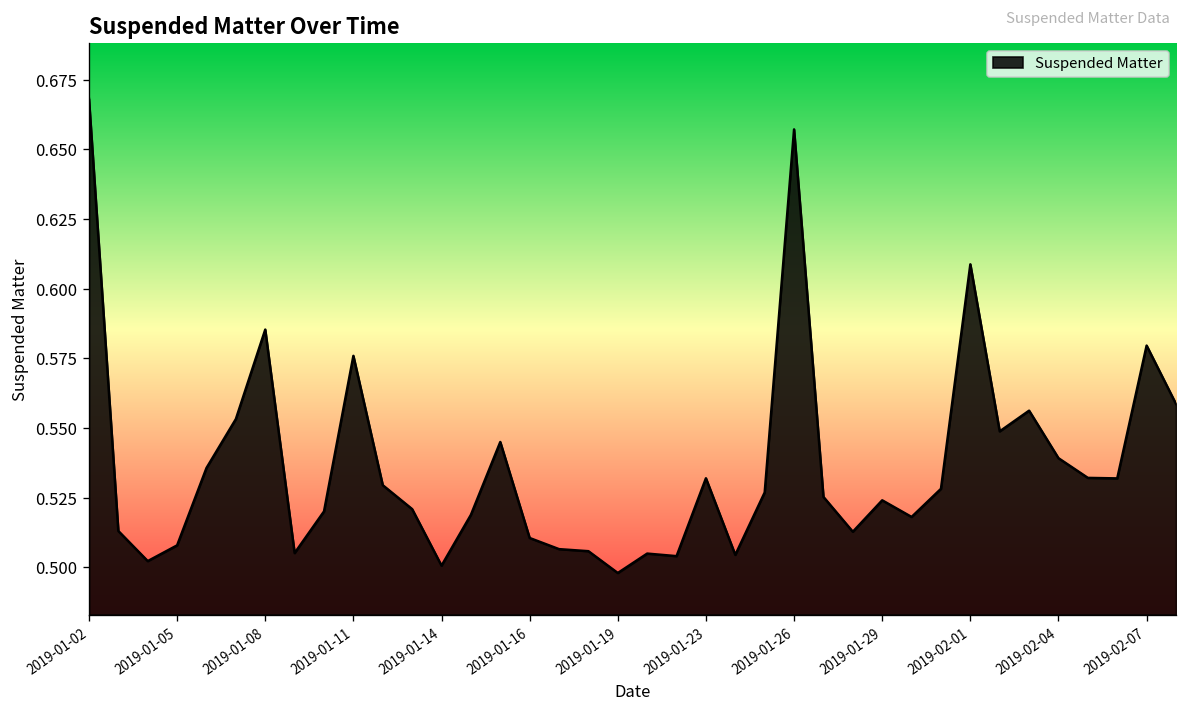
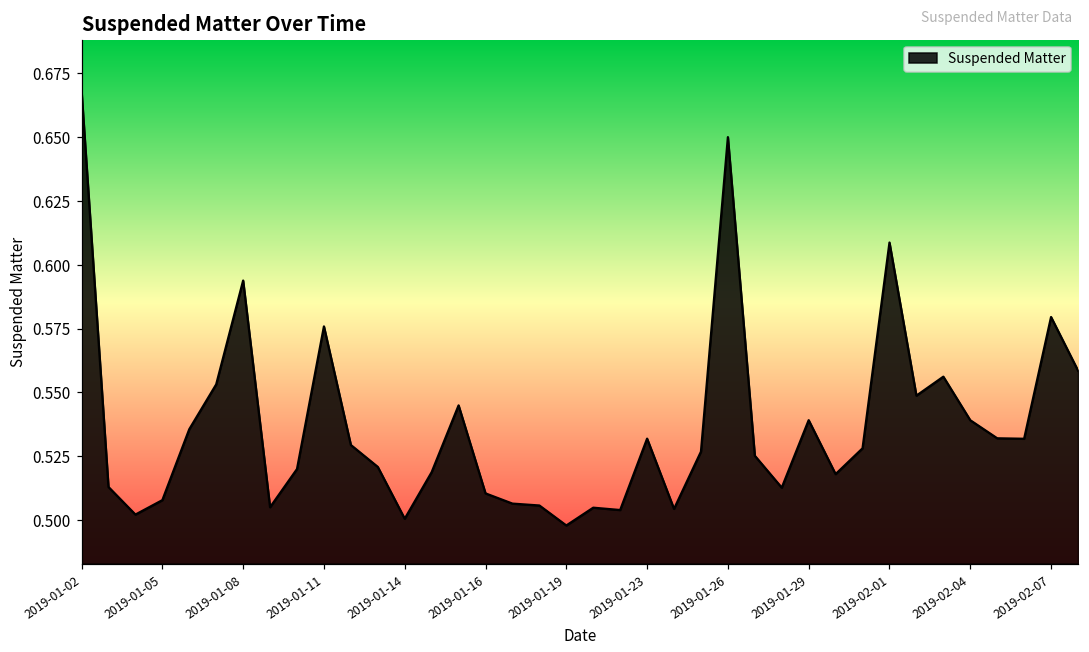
  {
    "2019-01-02": 0.668,
    "2019-01-05": 0.508,
-   "2019-01-08": 0.585,
+   "2019-01-08": 0.594,
    "2019-01-14": 0.501,
    "2019-01-16": 0.510,
-   "2019-01-26": 0.657,
-   "2019-01-29": 0.524,
+   "2019-01-26": 0.650,
+   "2019-01-29": 0.539,
    "2019-02-01": 0.609,
    "2019-02-04": 0.539
  }
